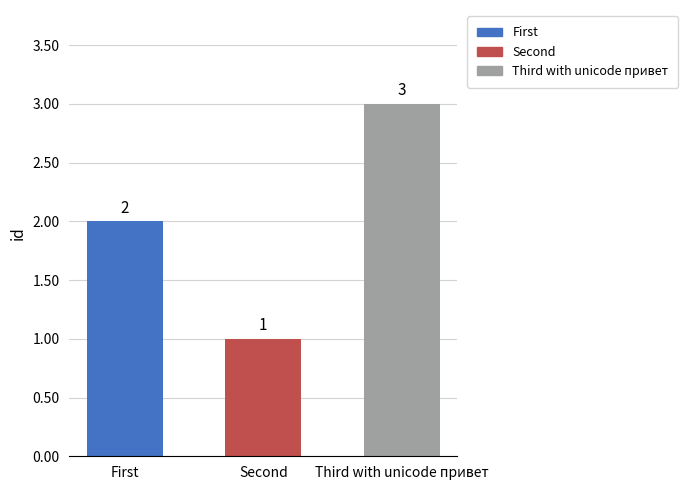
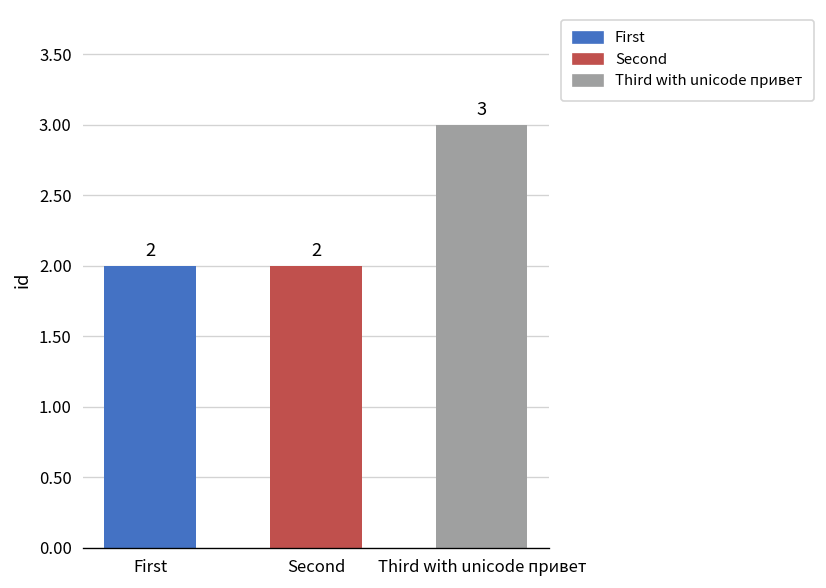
  {
    "First": 2,
-   "Second": 1,
+   "Second": 2,
    "Third with unicode привет": 3
  }
